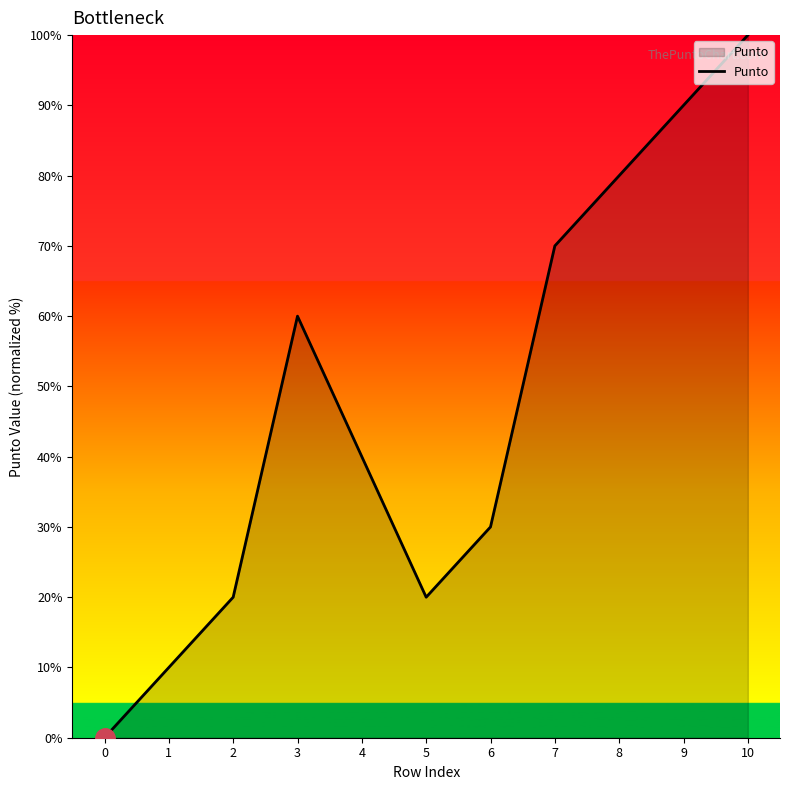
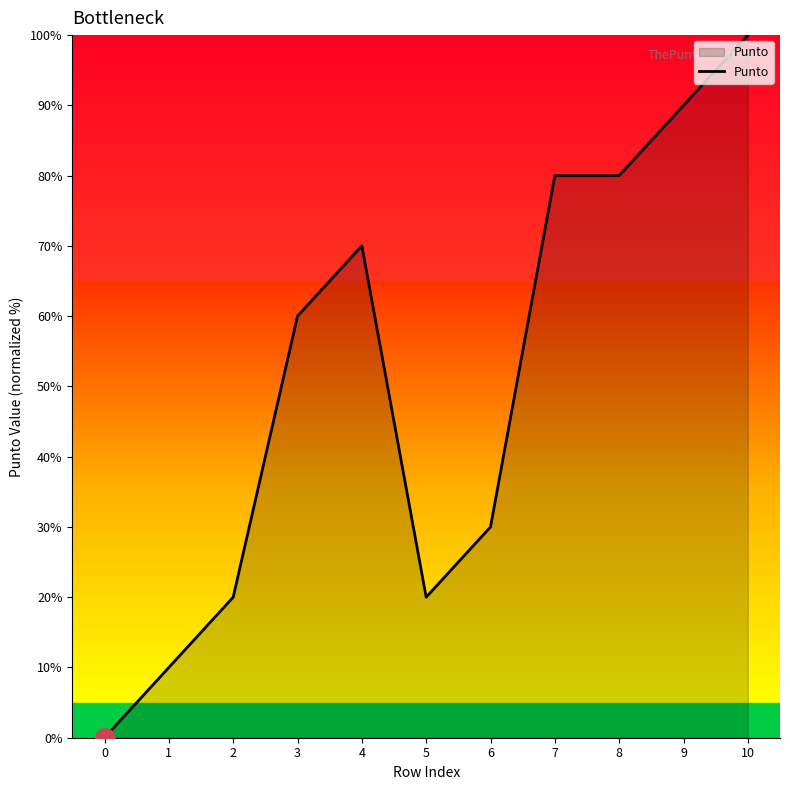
  {
    "Punto": {
      "1": "10%",
      "2": "20%",
      "3": "60%",
-     "4": "40%",
+     "4": "70%",
      "5": "20%",
      "6": "30%",
-     "7": "70%",
+     "7": "80%",
      "8": "80%",
      "9": "90%",
      "10": "100%"
    }
  }
